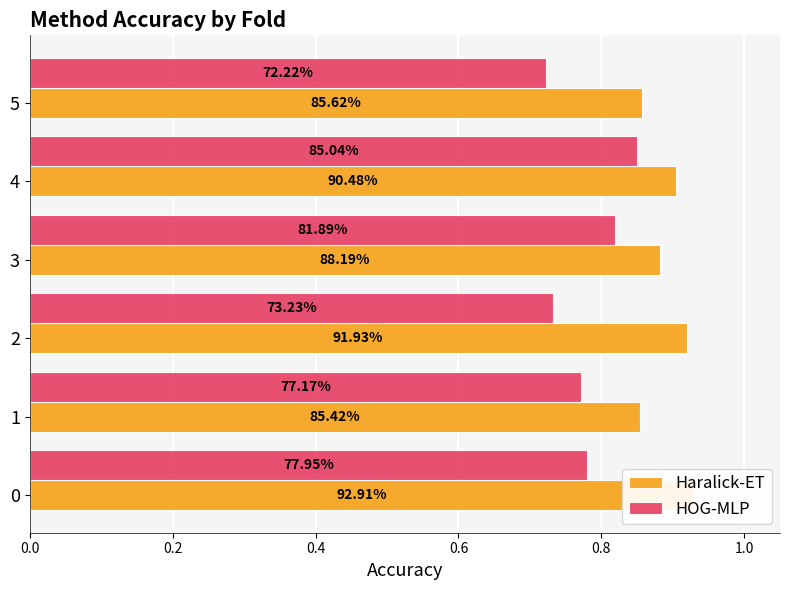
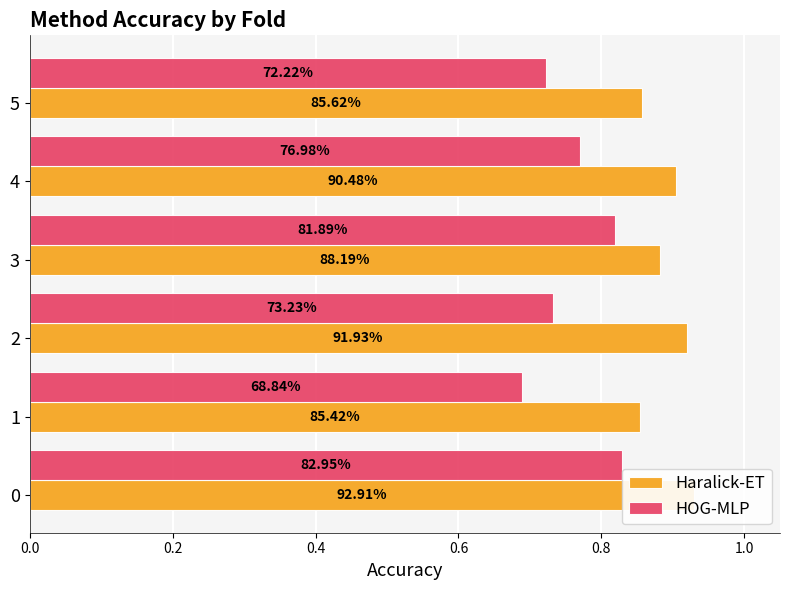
  {
    "Haralick-ET": {
      "5": "85.62%",
      "4": "90.48%",
      "3": "88.19%",
      "2": "91.93%",
      "1": "85.42%"
    },
    "HOG-MLP": {
      "5": "72.22%",
-     "4": "85.04%",
+     "4": "76.98%",
      "3": "81.89%",
      "2": "73.23%",
-     "1": "77.17%",
-     "0": "77.95%"
+     "1": "68.84%",
+     "0": "82.95%"
    }
  }
